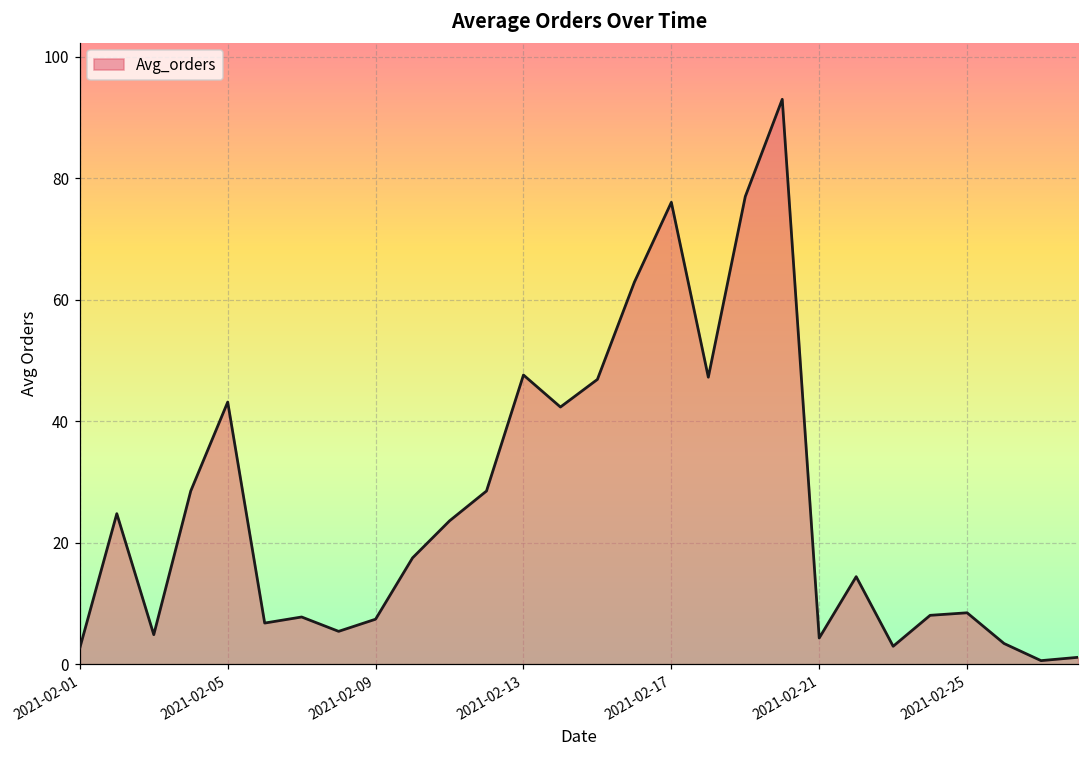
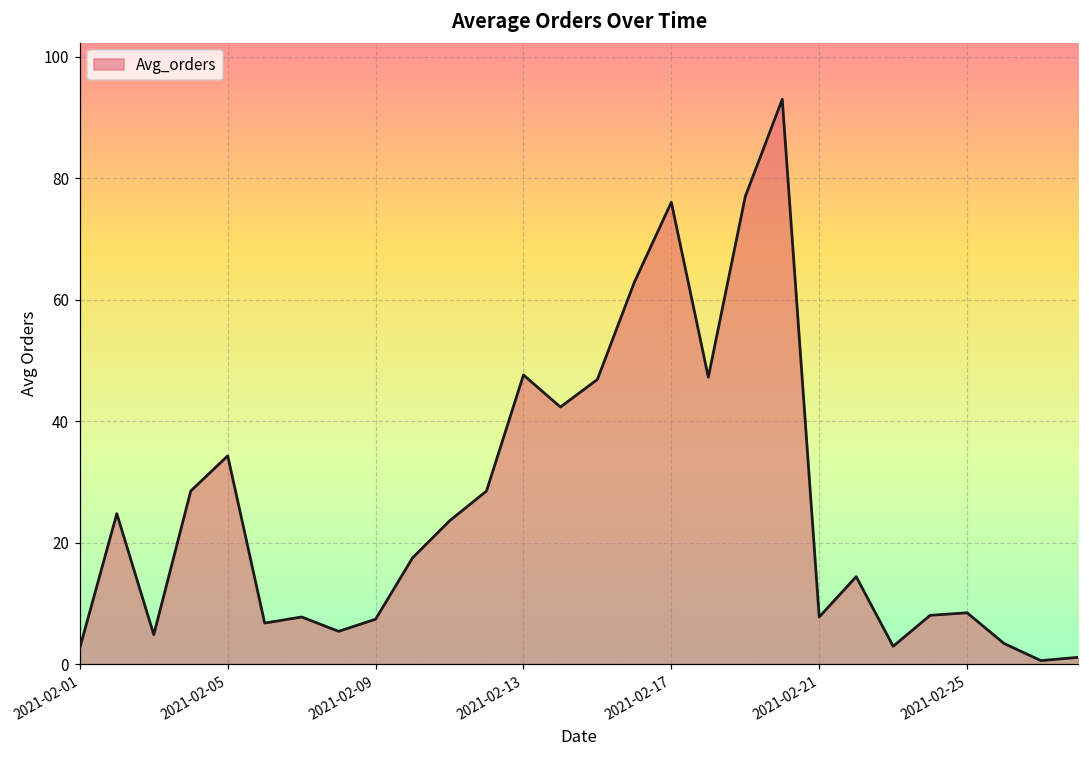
  {
    "2021-02-01": 3,
-   "2021-02-05": 43,
+   "2021-02-05": 34,
    "2021-02-09": 7,
    "2021-02-13": 48,
    "2021-02-17": 76,
-   "2021-02-21": 4,
+   "2021-02-21": 8,
    "2021-02-25": 9
  }
